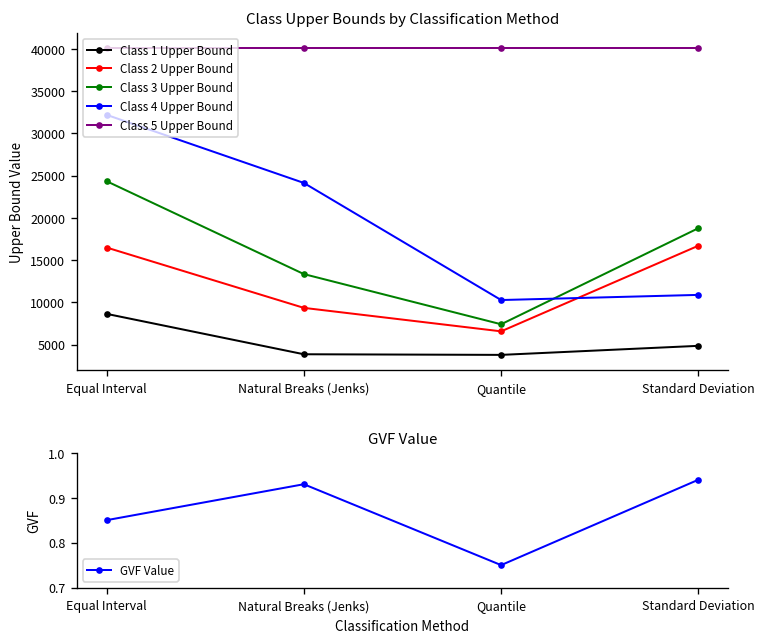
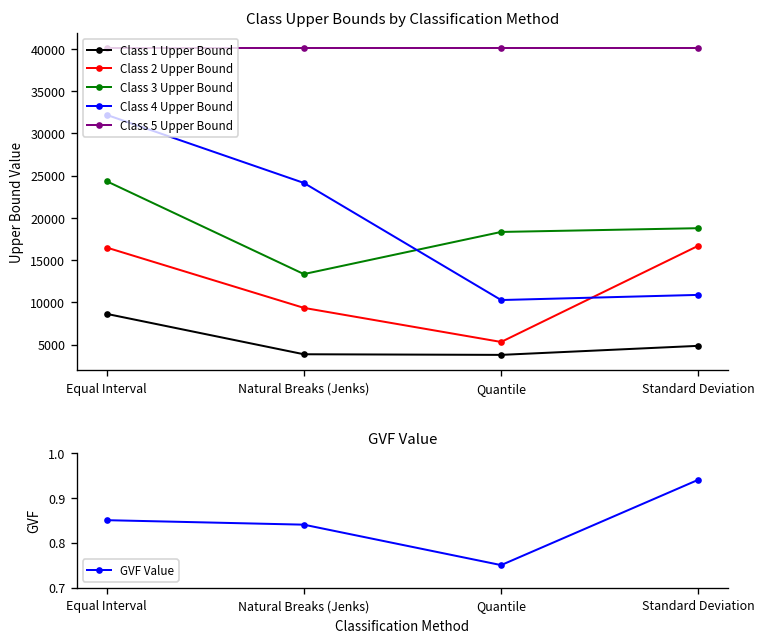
  {
    "Class Upper Bounds by Classification Method": {
      "Class 1 Upper Bound": {
        "Equal Interval": 9000,
        "Natural Breaks (Jenks)": 4000,
        "Quantile": 4000,
        "Standard Deviation": 5000
      },
      "Class 2 Upper Bound": {
        "Equal Interval": 16000,
        "Natural Breaks (Jenks)": 9000,
-       "Quantile": 7000,
+       "Quantile": 5000,
        "Standard Deviation": 17000
      },
      "Class 3 Upper Bound": {
        "Equal Interval": 24000,
        "Natural Breaks (Jenks)": 13000,
-       "Quantile": 7000,
+       "Quantile": 18000,
        "Standard Deviation": 19000
      },
      "Class 4 Upper Bound": {
        "Natural Breaks (Jenks)": 24000,
        "Quantile": 10000,
        "Standard Deviation": 11000
      },
      "Class 5 Upper Bound": {
        "Natural Breaks (Jenks)": 40000,
        "Quantile": 40000,
        "Standard Deviation": 40000
      }
    },
    "GVF Value": {
      "Equal Interval": 0.85,
-     "Natural Breaks (Jenks)": 0.93,
+     "Natural Breaks (Jenks)": 0.84,
      "Quantile": 0.75,
      "Standard Deviation": 0.94
    }
  }
